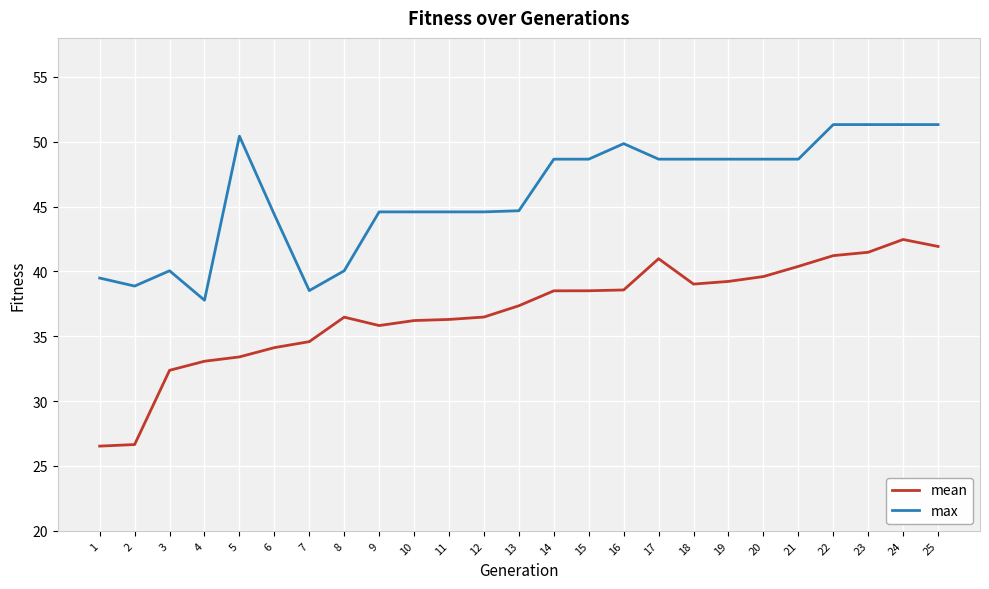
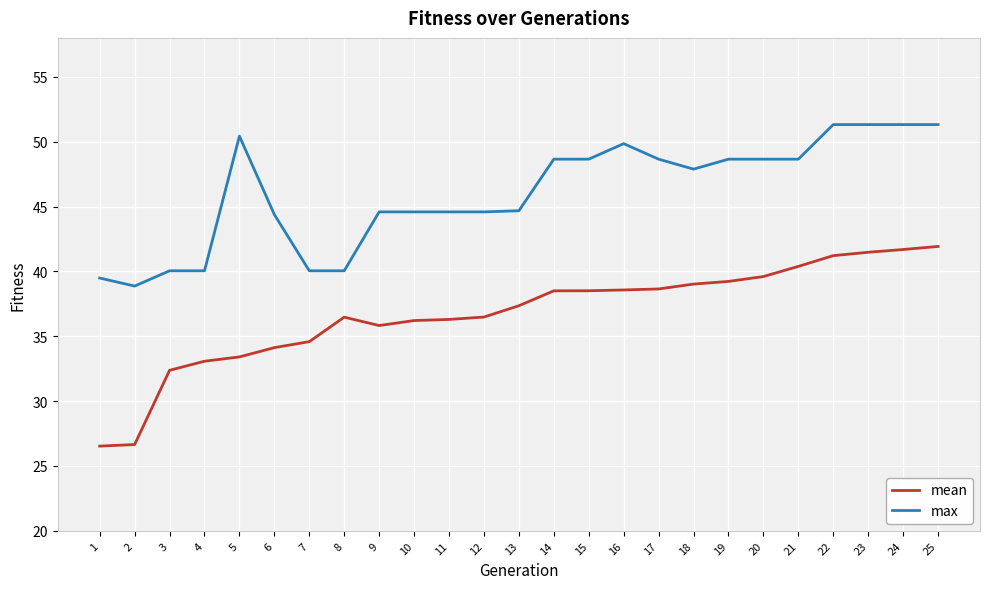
  {
    "mean": {
      "1": 26.5,
      "2": 26.7,
      "3": 32.4,
      "4": 33.1,
      "5": 33.4,
      "6": 34.1,
      "7": 34.6,
      "8": 36.5,
      "9": 35.8,
      "10": 36.2,
      "11": 36.3,
      "12": 36.5,
      "13": 37.4,
      "14": 38.5,
      "15": 38.5,
      "16": 38.6,
-     "17": 41.0,
+     "17": 38.6,
      "18": 39.0,
      "19": 39.2,
      "20": 39.6,
      "21": 40.4,
      "22": 41.2,
      "23": 41.5,
-     "24": 42.5,
+     "24": 41.7,
      "25": 41.9
    },
    "max": {
      "1": 39.5,
      "2": 38.9,
      "3": 40.0,
-     "4": 37.8,
+     "4": 40.0,
      "5": 50.4,
      "6": 44.4,
-     "7": 38.5,
+     "7": 40.0,
      "8": 40.0,
      "9": 44.6,
      "10": 44.6,
      "11": 44.6,
      "12": 44.6,
      "13": 44.7,
      "14": 48.7,
      "15": 48.7,
      "16": 49.8,
      "17": 48.7,
-     "18": 48.7,
+     "18": 47.9,
      "19": 48.7,
      "20": 48.7,
      "21": 48.7,
      "22": 51.3,
      "23": 51.3,
      "24": 51.3,
      "25": 51.3
    }
  }
